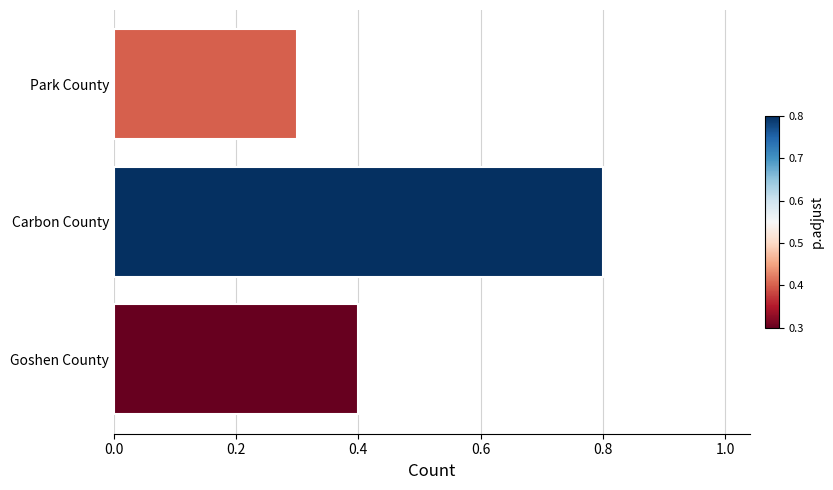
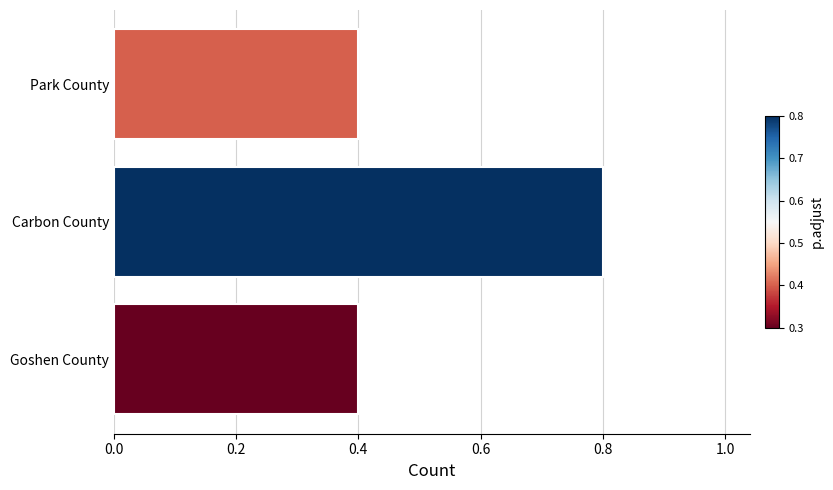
  {
-   "Park County": 0.3,
+   "Park County": 0.4,
    "Carbon County": 0.8,
    "Goshen County": 0.4
  }
